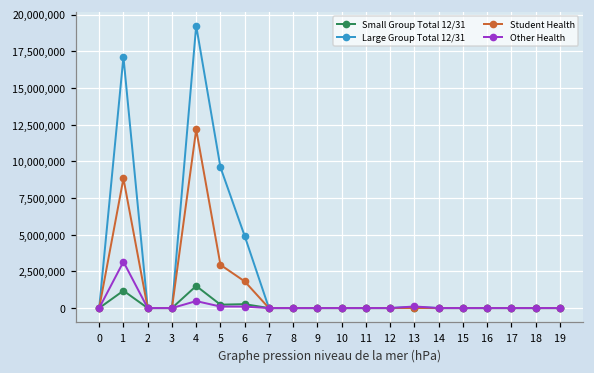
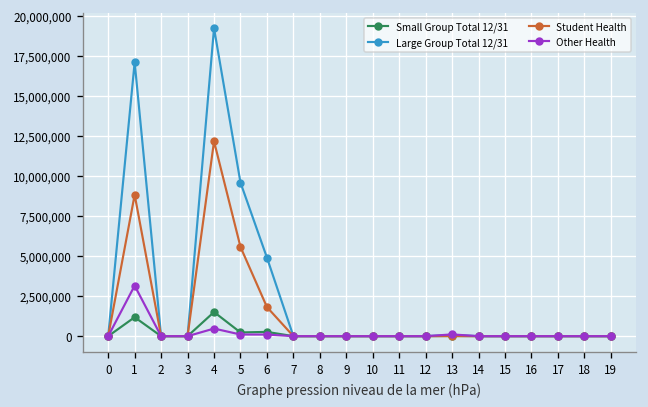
  {
    "Small Group Total 12/31": {
      "1": "1,200,000",
      "4": "1,500,000"
    },
    "Large Group Total 12/31": {
      "1": "17,100,000",
      "4": "19,200,000",
      "5": "9,600,000",
      "6": "4,900,000"
    },
    "Student Health": {
      "1": "8,800,000",
      "4": "12,200,000",
-     "5": "2,900,000",
+     "5": "5,600,000",
      "6": "1,800,000"
    },
    "Other Health": {
      "1": "3,200,000",
      "4": "500,000"
    }
  }
